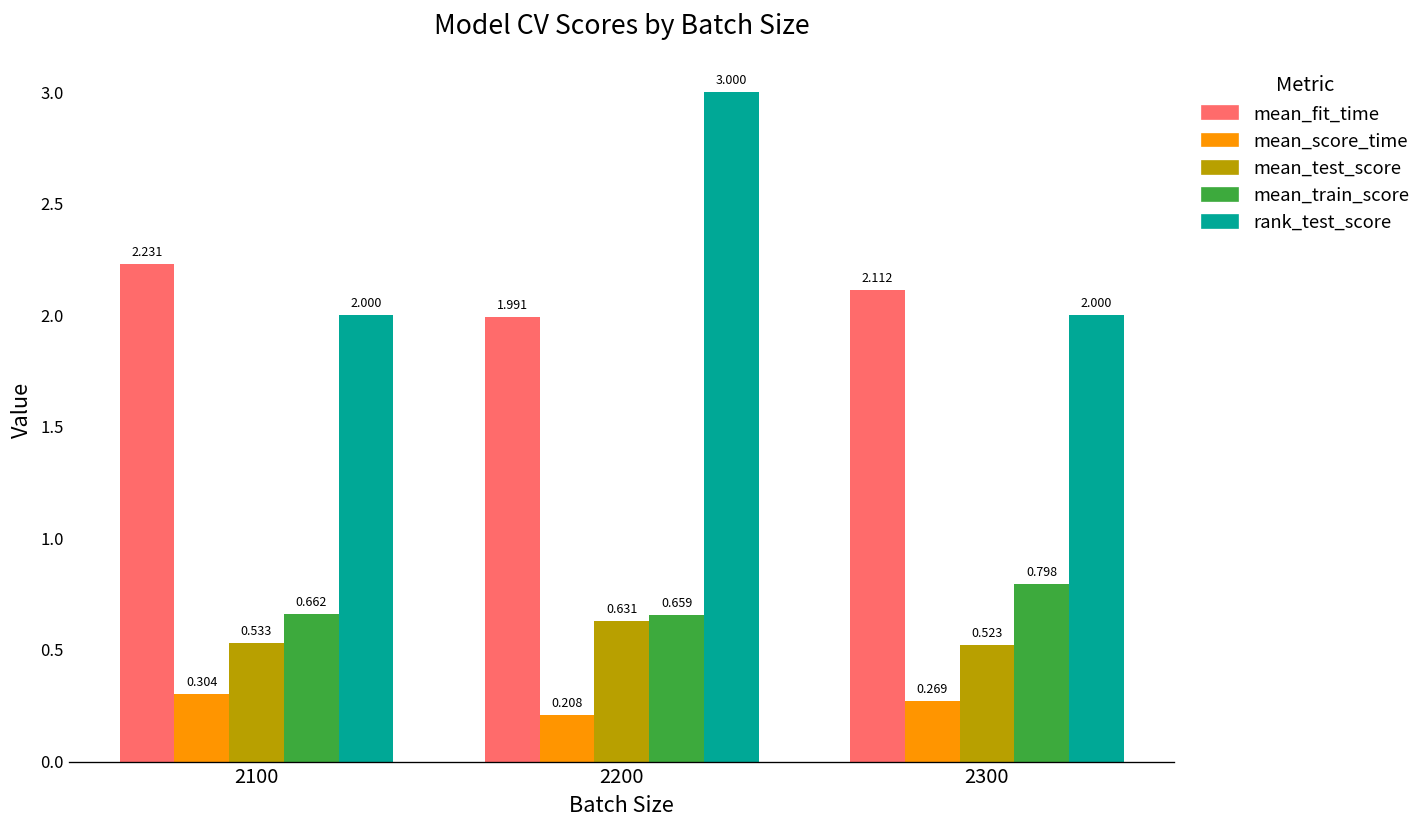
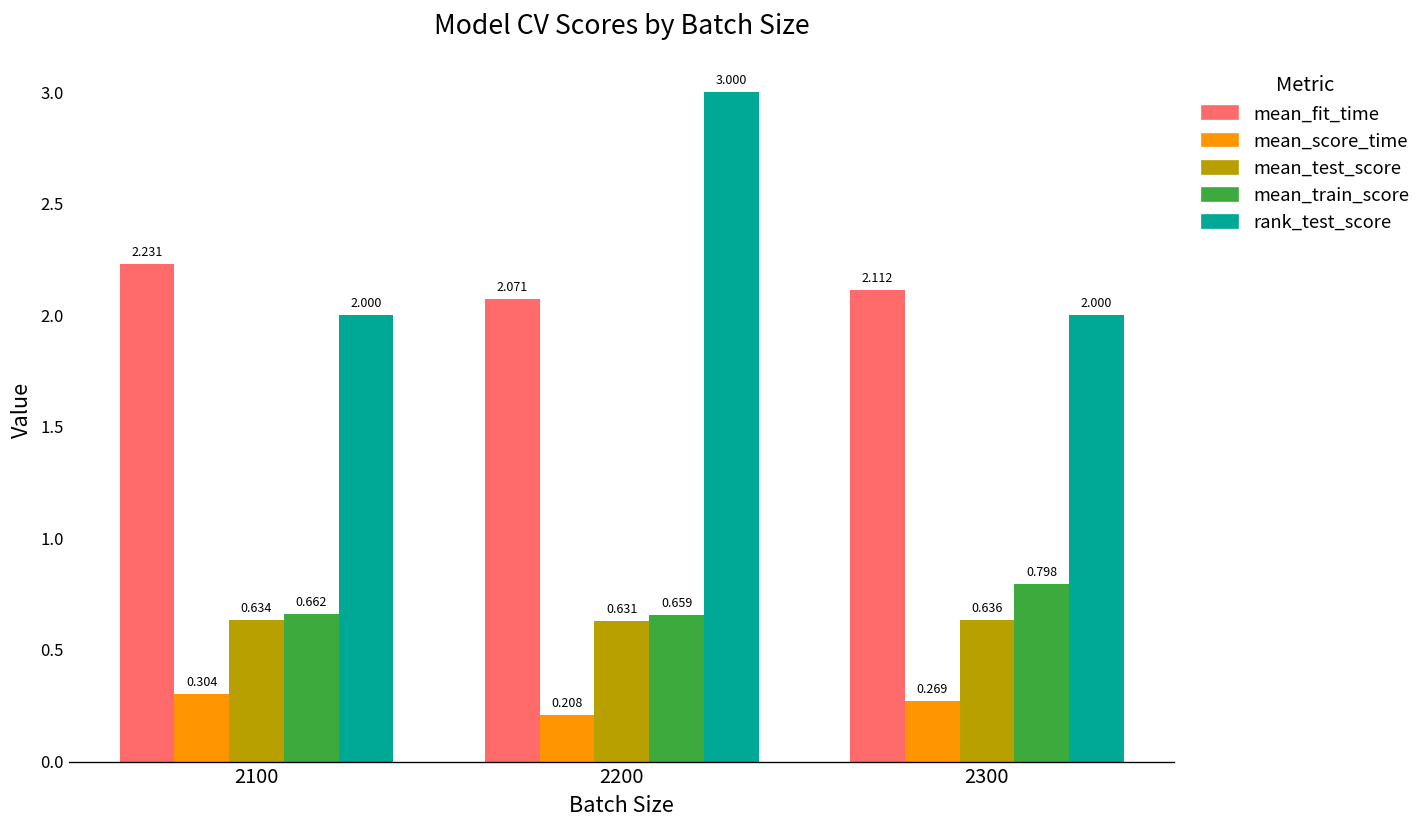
  {
    "mean_fit_time": {
      "2100": 2.231,
-     "2200": 1.991,
+     "2200": 2.071,
      "2300": 2.112
    },
    "mean_score_time": {
      "2100": 0.304,
      "2200": 0.208,
      "2300": 0.269
    },
    "mean_test_score": {
-     "2100": 0.533,
+     "2100": 0.634,
      "2200": 0.631,
-     "2300": 0.523
+     "2300": 0.636
    },
    "mean_train_score": {
      "2100": 0.662,
      "2200": 0.659,
      "2300": 0.798
    },
    "rank_test_score": {
      "2100": 2.000,
      "2200": 3.000,
      "2300": 2.000
    }
  }
